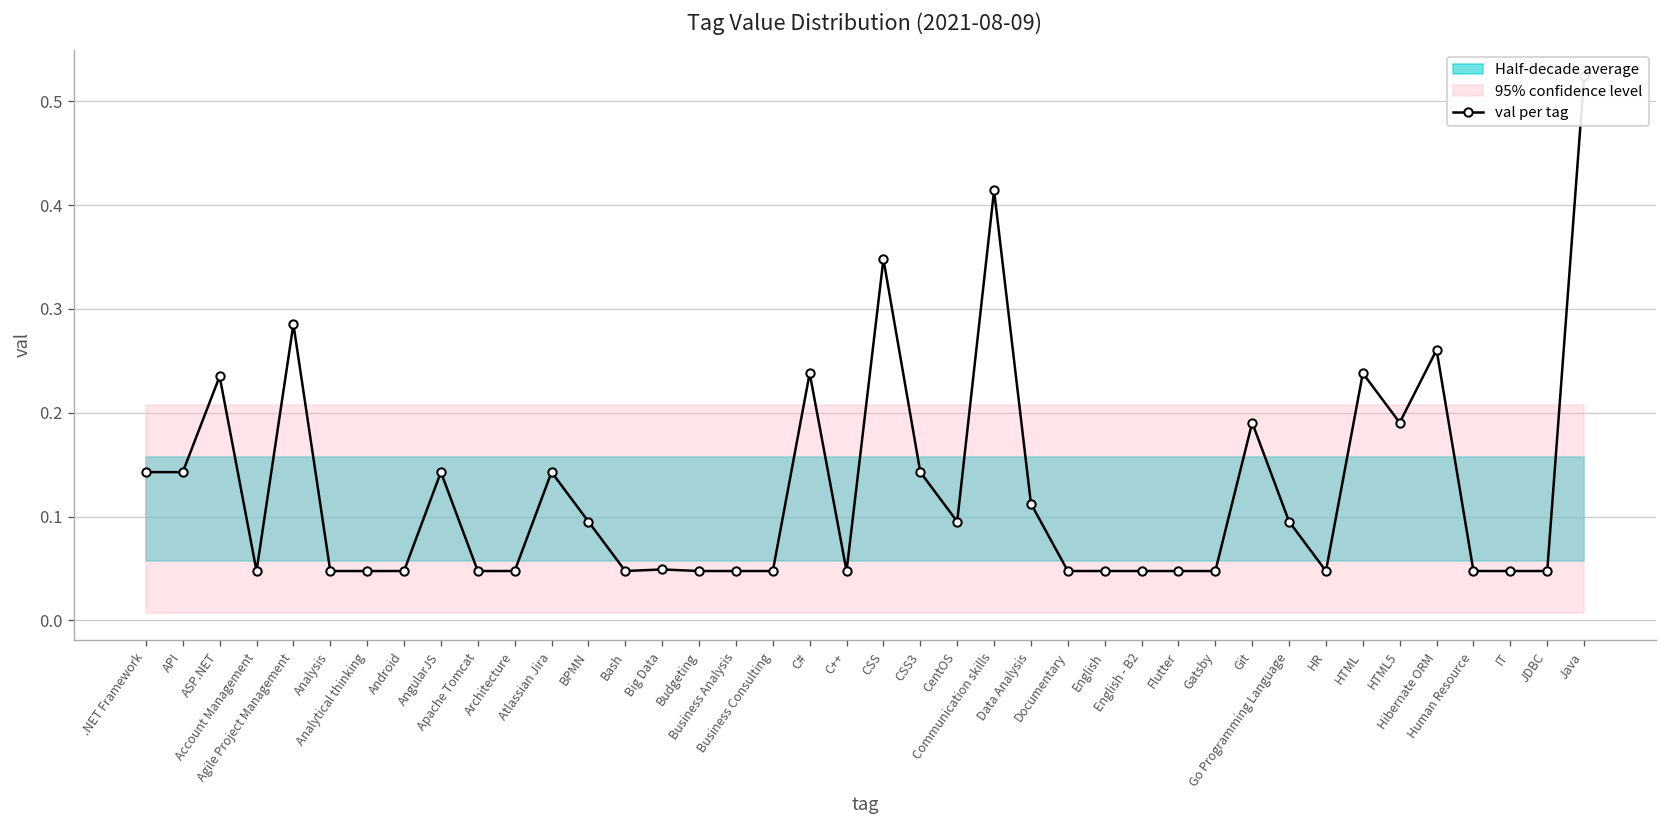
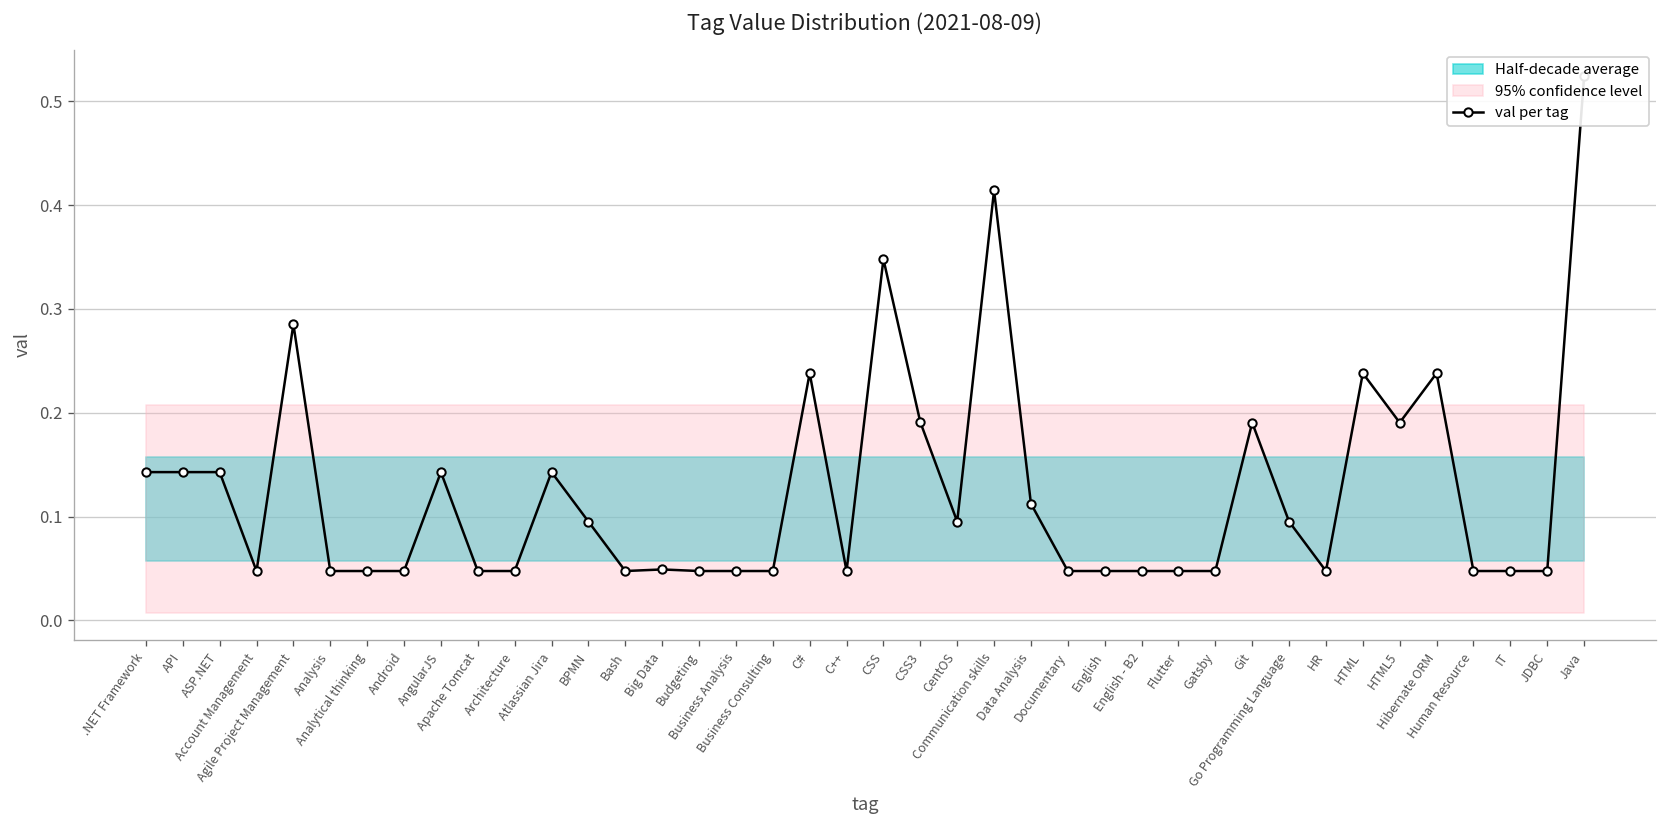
  {
    "val per tag": {
      ".NET Framework": 0.14,
      "API": 0.14,
-     "ASP.NET": 0.24,
+     "ASP.NET": 0.14,
      "Account Management": 0.05,
      "Agile Project Management": 0.29,
      "Analysis": 0.05,
      "Analytical thinking": 0.05,
      "Android": 0.05,
      "AngularJS": 0.14,
      "Apache Tomcat": 0.05,
      "Architecture": 0.05,
      "Atlassian Jira": 0.14,
      "BPMN": 0.10,
      "Bash": 0.05,
      "Big Data": 0.05,
      "Budgeting": 0.05,
      "Business Analysis": 0.05,
      "Business Consulting": 0.05,
      "C#": 0.24,
      "C++": 0.05,
      "CSS": 0.35,
-     "CSS3": 0.14,
+     "CSS3": 0.19,
      "CentOS": 0.10,
      "Communication skills": 0.41,
      "Data Analysis": 0.11,
      "Documentary": 0.05,
      "English": 0.05,
      "English - B2": 0.05,
      "Flutter": 0.05,
      "Gatsby": 0.05,
      "Git": 0.19,
      "Go Programming Language": 0.10,
      "HR": 0.05,
      "HTML": 0.24,
      "HTML5": 0.19,
-     "Hibernate ORM": 0.26,
+     "Hibernate ORM": 0.24,
      "Human Resource": 0.05,
      "IT": 0.05,
      "JDBC": 0.05
    },
    "Half-decade average": {
      ".NET Framework": 0.16,
      "API": 0.16,
      "ASP.NET": 0.16,
      "Account Management": 0.16,
      "Agile Project Management": 0.16,
      "Analysis": 0.16,
      "Analytical thinking": 0.16,
      "Android": 0.16,
      "AngularJS": 0.16,
      "Apache Tomcat": 0.16,
      "Architecture": 0.16,
      "Atlassian Jira": 0.16,
      "BPMN": 0.16,
      "Bash": 0.16,
      "Big Data": 0.16,
      "Budgeting": 0.16,
      "Business Analysis": 0.16,
      "Business Consulting": 0.16,
      "C#": 0.16,
      "C++": 0.16,
      "CSS": 0.16,
      "CSS3": 0.16,
      "CentOS": 0.16,
      "Communication skills": 0.16,
      "Data Analysis": 0.16,
      "Documentary": 0.16,
      "English": 0.16,
      "English - B2": 0.16,
      "Flutter": 0.16,
      "Gatsby": 0.16,
      "Git": 0.16,
      "Go Programming Language": 0.16,
      "HR": 0.16,
      "HTML": 0.16,
      "HTML5": 0.16,
      "Hibernate ORM": 0.16,
      "Human Resource": 0.16,
      "IT": 0.16,
      "JDBC": 0.16,
      "Java": 0.16
    },
    "95% confidence level": {
      ".NET Framework": 0.21,
      "API": 0.21,
      "ASP.NET": 0.21,
      "Account Management": 0.21,
      "Agile Project Management": 0.21,
      "Analysis": 0.21,
      "Analytical thinking": 0.21,
      "Android": 0.21,
      "AngularJS": 0.21,
      "Apache Tomcat": 0.21,
      "Architecture": 0.21,
      "Atlassian Jira": 0.21,
      "BPMN": 0.21,
      "Bash": 0.21,
      "Big Data": 0.21,
      "Budgeting": 0.21,
      "Business Analysis": 0.21,
      "Business Consulting": 0.21,
      "C#": 0.21,
      "C++": 0.21,
      "CSS": 0.21,
      "CSS3": 0.21,
      "CentOS": 0.21,
      "Communication skills": 0.21,
      "Data Analysis": 0.21,
      "Documentary": 0.21,
      "English": 0.21,
      "English - B2": 0.21,
      "Flutter": 0.21,
      "Gatsby": 0.21,
      "Git": 0.21,
      "Go Programming Language": 0.21,
      "HR": 0.21,
      "HTML": 0.21,
      "HTML5": 0.21,
      "Hibernate ORM": 0.21,
      "Human Resource": 0.21,
      "IT": 0.21,
      "JDBC": 0.21,
      "Java": 0.21
    }
  }
